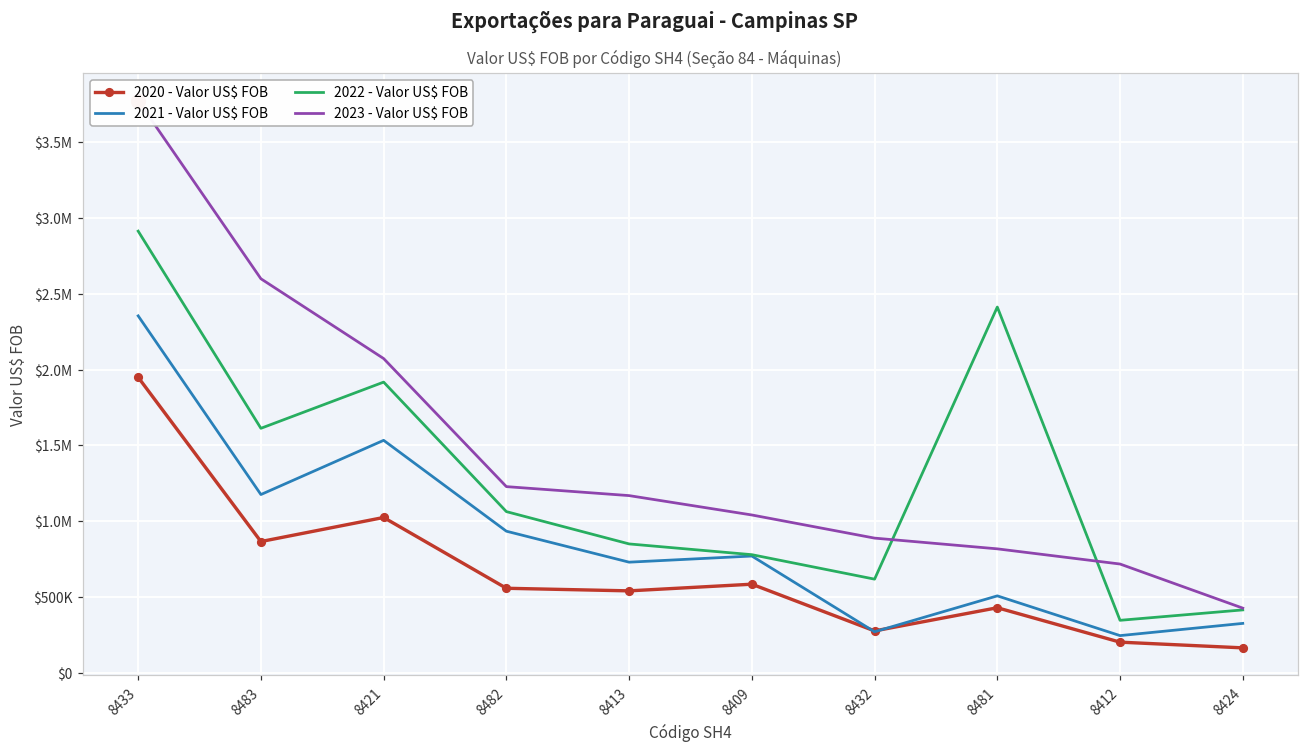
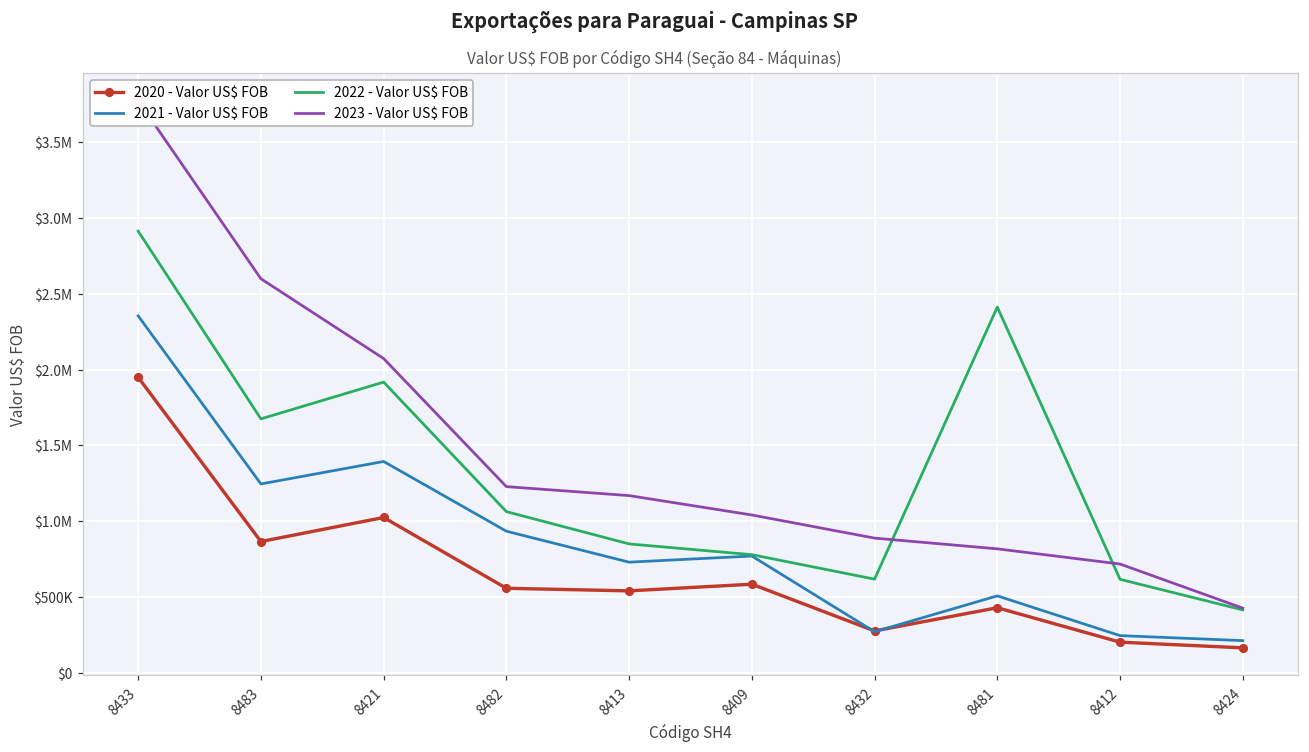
  {
    "2021 - Valor US$ FOB": {
      "8433": "$2350000",
-     "8483": "$1180000",
-     "8421": "$1530000",
+     "8483": "$1250000",
+     "8421": "$1390000",
      "8482": "$930000",
      "8413": "$730000",
      "8481": "$510000",
      "8412": "$250000",
-     "8424": "$330000"
+     "8424": "$210000"
    },
    "2022 - Valor US$ FOB": {
      "8433": "$2910000",
-     "8483": "$1610000",
+     "8483": "$1680000",
      "8421": "$1920000",
      "8482": "$1060000",
      "8413": "$850000",
      "8432": "$620000",
      "8481": "$2410000",
-     "8412": "$350000"
+     "8412": "$620000"
    },
    "2023 - Valor US$ FOB": {
      "8483": "$2600000",
      "8421": "$2070000",
      "8482": "$1230000",
      "8413": "$1170000",
      "8409": "$1040000",
      "8432": "$890000",
      "8481": "$820000",
      "8412": "$720000"
    }
  }
